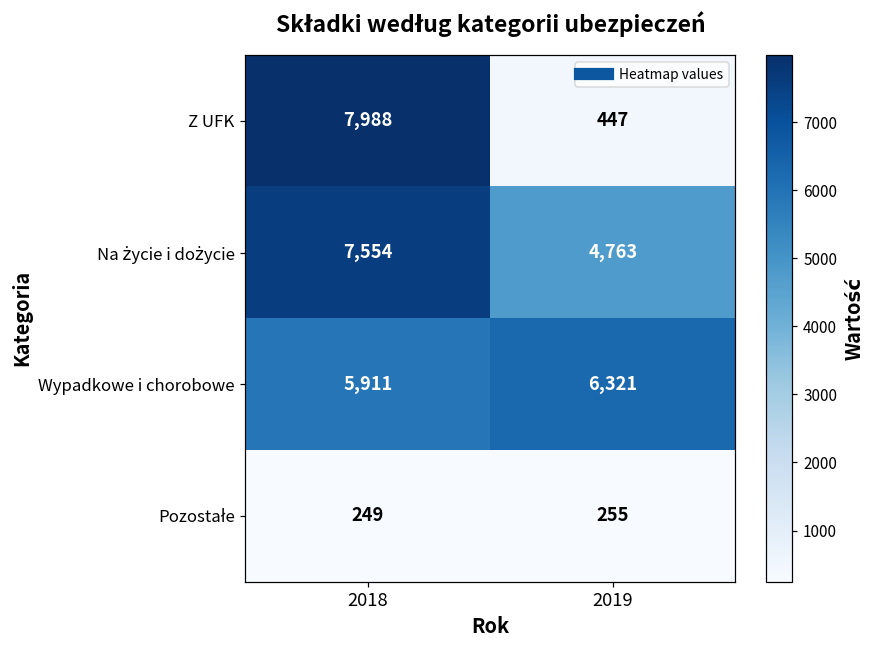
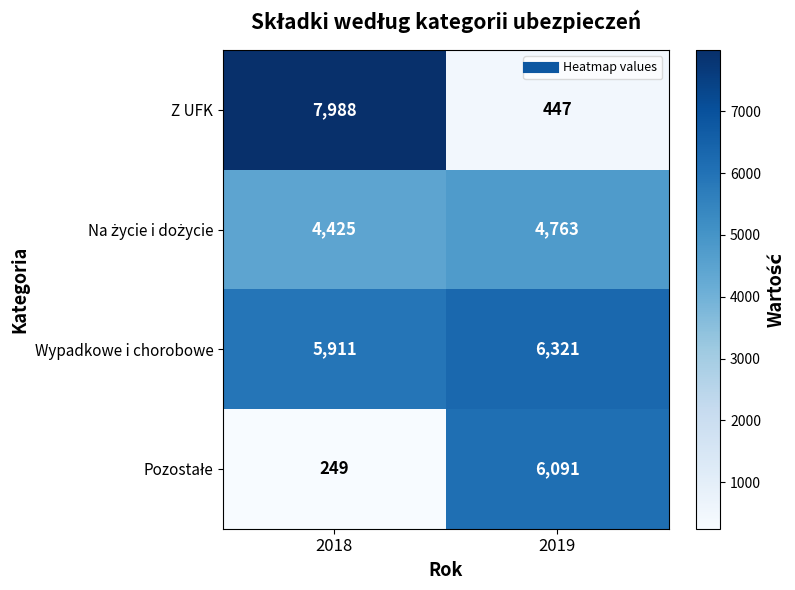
  {
    "Z UFK": {
      "2018": "7,988",
      "2019": "447"
    },
    "Na życie i dożycie": {
-     "2018": "7,554",
+     "2018": "4,425",
      "2019": "4,763"
    },
    "Wypadkowe i chorobowe": {
      "2018": "5,911",
      "2019": "6,321"
    },
    "Pozostałe": {
      "2018": "249",
-     "2019": "255"
+     "2019": "6,091"
    }
  }
